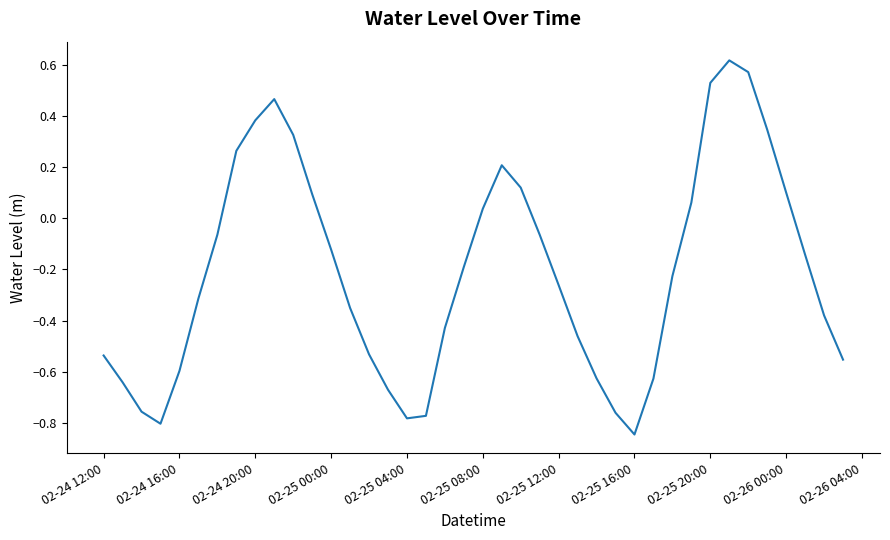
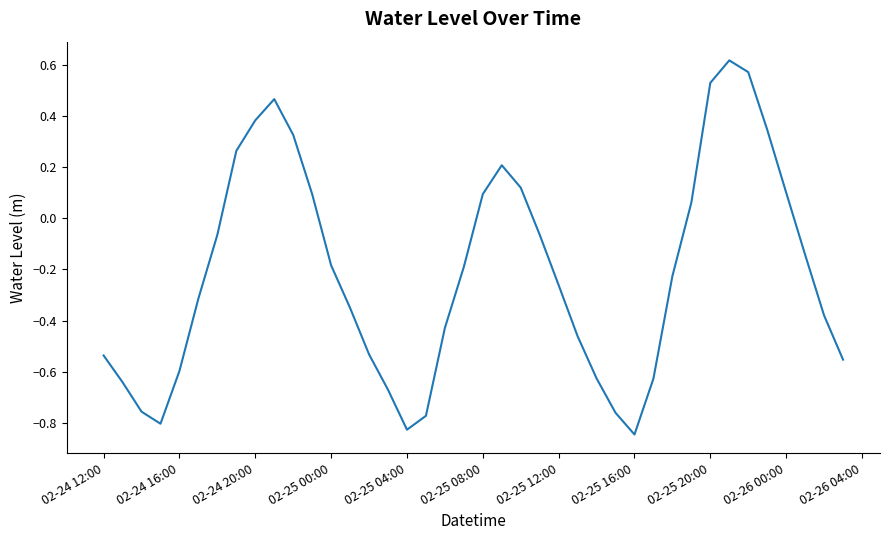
  {
    "02-24 12:00": -0.54,
    "02-24 16:00": -0.60,
    "02-24 20:00": 0.38,
-   "02-25 00:00": -0.12,
-   "02-25 04:00": -0.78,
-   "02-25 08:00": 0.04,
+   "02-25 00:00": -0.18,
+   "02-25 04:00": -0.83,
+   "02-25 08:00": 0.09,
    "02-25 12:00": -0.26,
    "02-25 16:00": -0.85,
    "02-25 20:00": 0.53,
    "02-26 00:00": 0.10
  }
